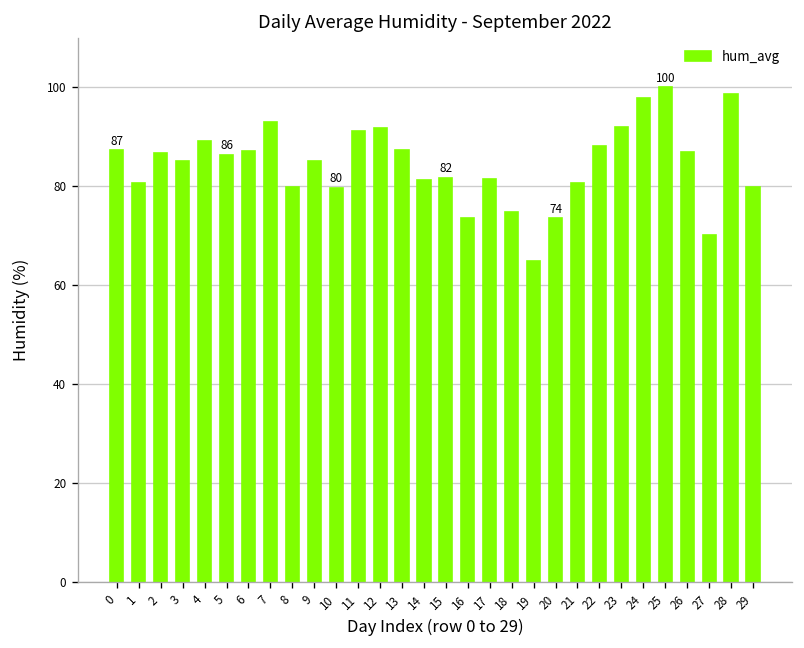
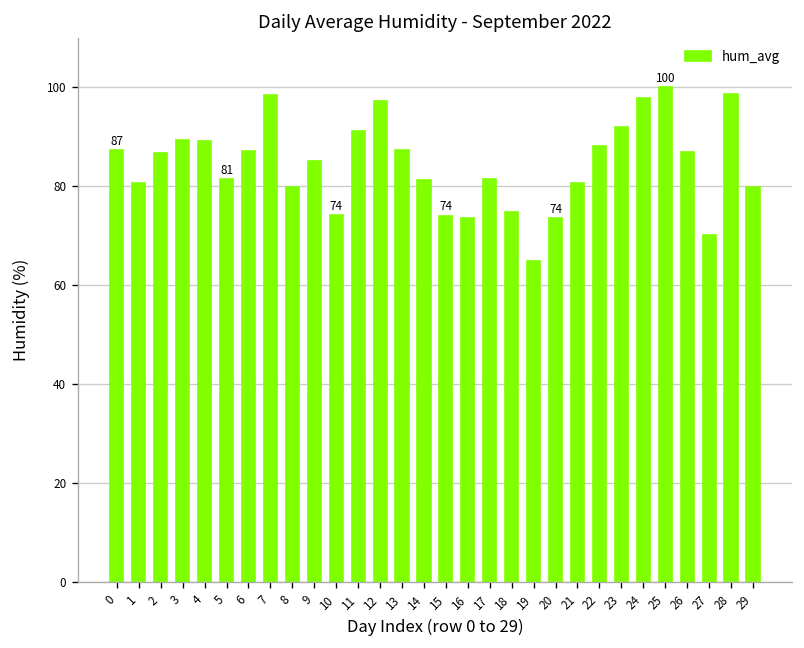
  {
    "0": 87,
-   "3": 85,
-   "5": 86,
-   "7": 93,
-   "10": 80,
-   "12": 92,
-   "15": 82,
+   "3": 89,
+   "5": 81,
+   "7": 98,
+   "10": 74,
+   "12": 97,
+   "15": 74,
    "20": 74,
    "25": 100
  }
